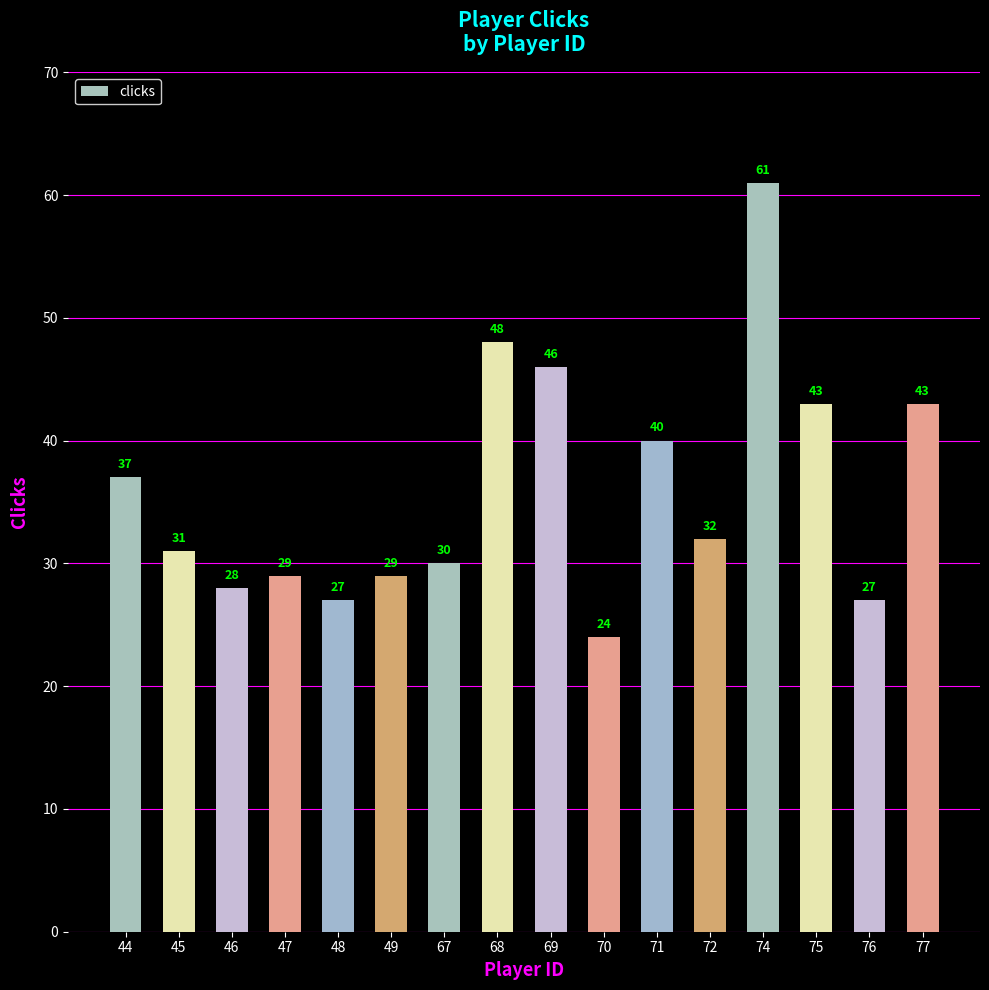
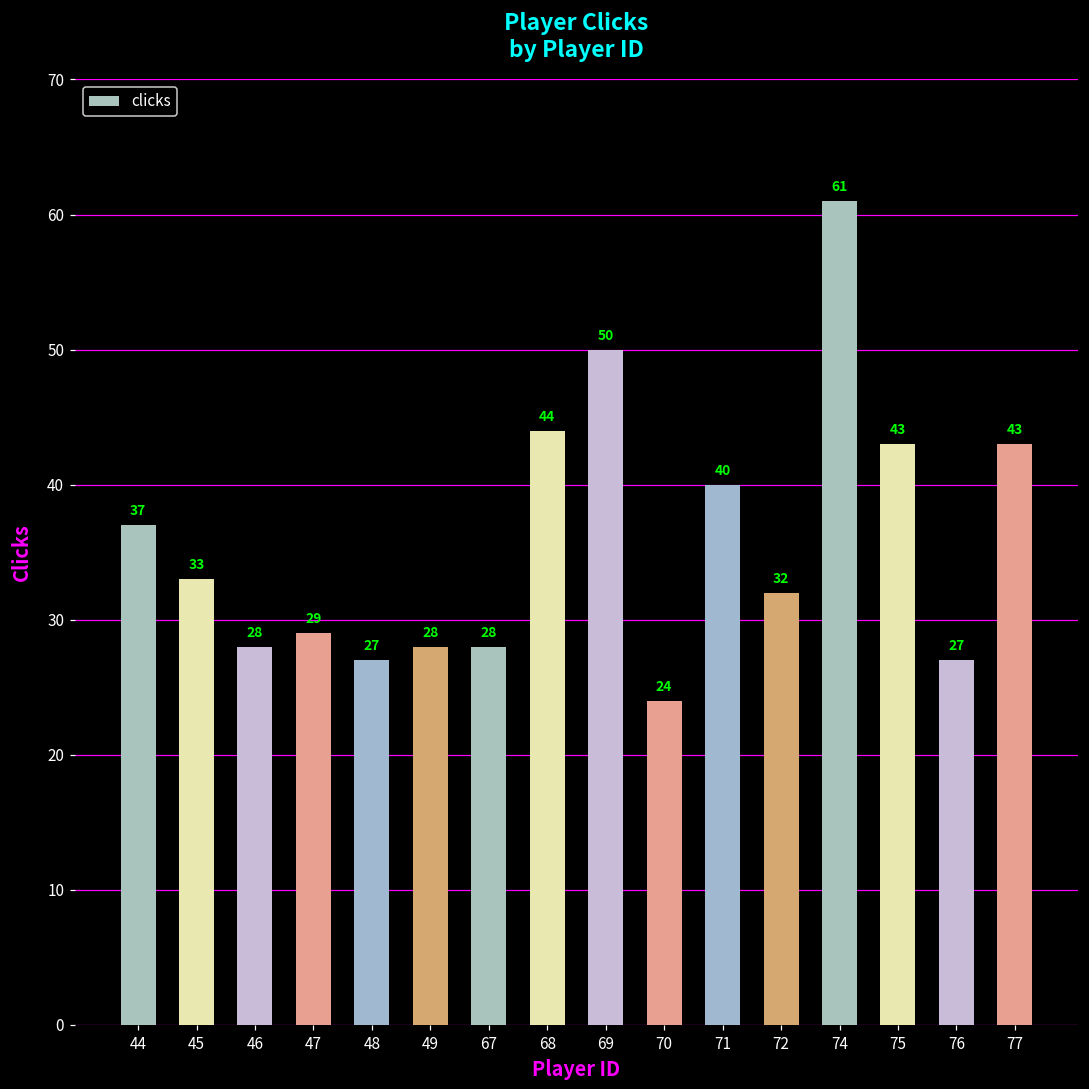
  {
    "44": 37,
-   "45": 31,
+   "45": 33,
    "46": 28,
    "47": 29,
    "48": 27,
-   "49": 29,
-   "67": 30,
-   "68": 48,
-   "69": 46,
+   "49": 28,
+   "67": 28,
+   "68": 44,
+   "69": 50,
    "70": 24,
    "71": 40,
    "72": 32,
    "74": 61,
    "75": 43,
    "76": 27,
    "77": 43
  }
